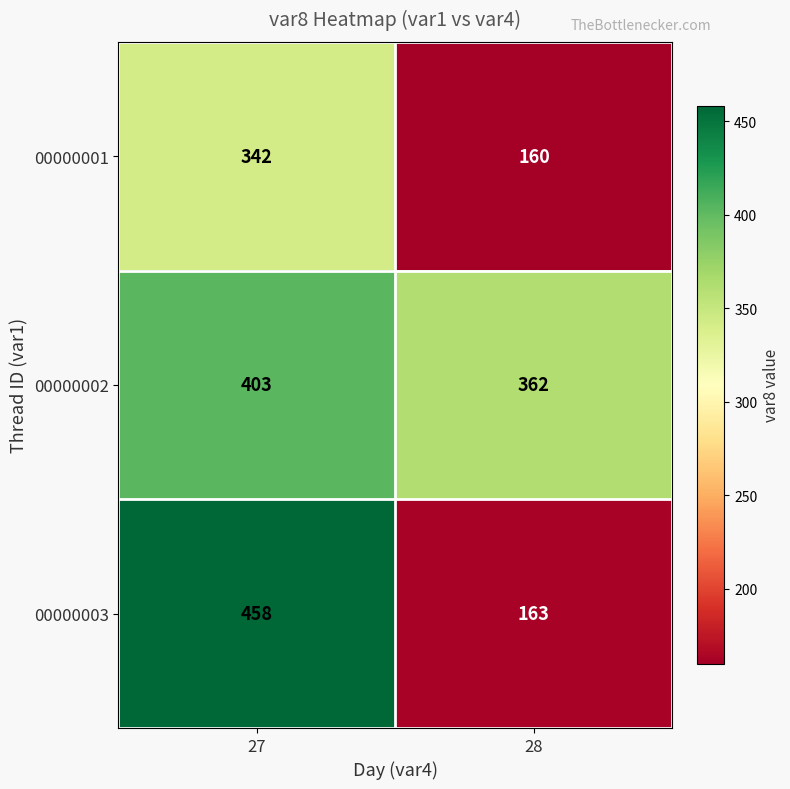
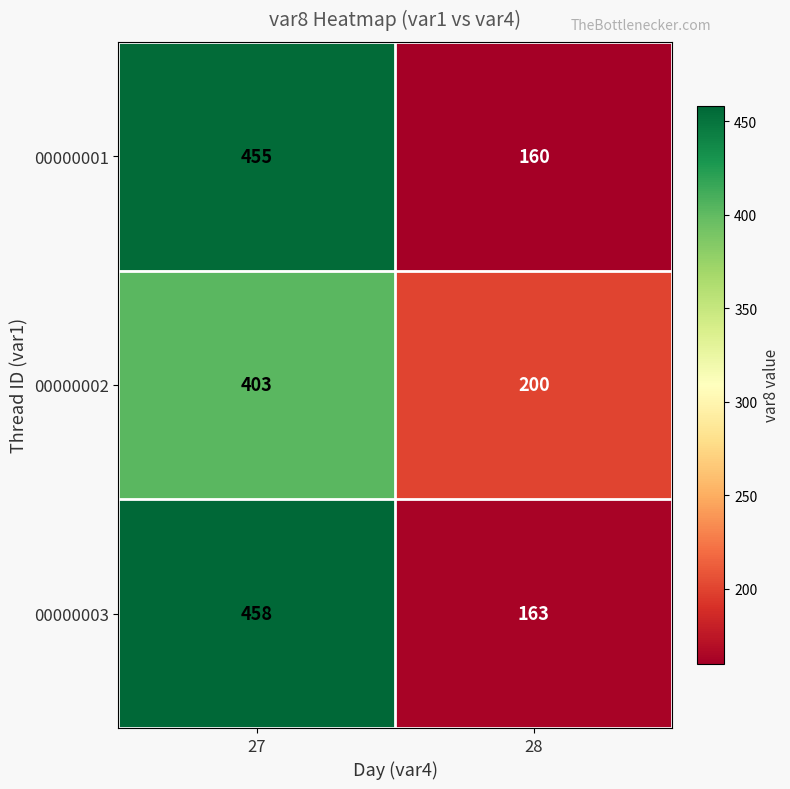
  {
    "00000001": {
-     "27": 342,
+     "27": 455,
      "28": 160
    },
    "00000002": {
      "27": 403,
-     "28": 362
+     "28": 200
    },
    "00000003": {
      "27": 458,
      "28": 163
    }
  }
